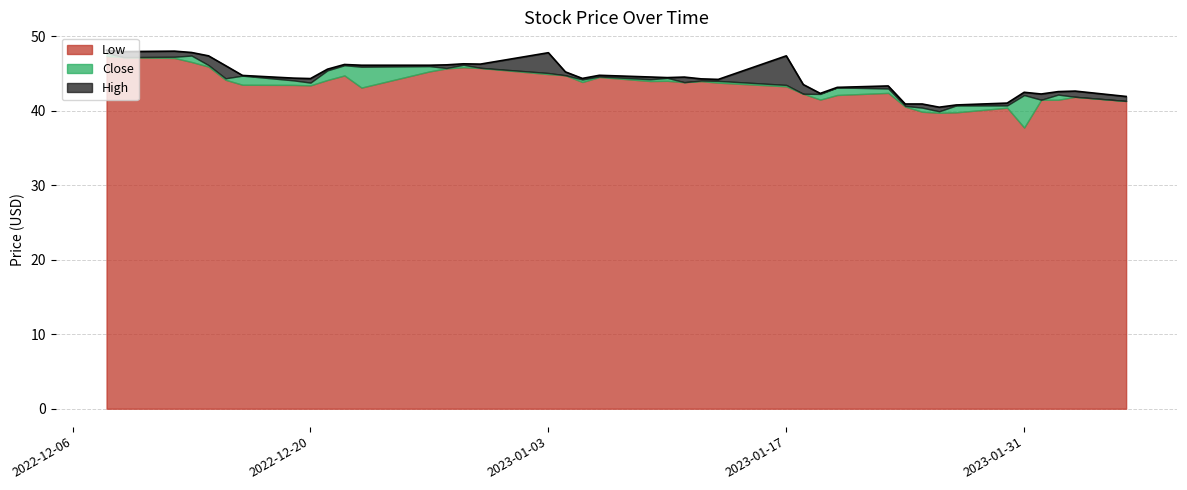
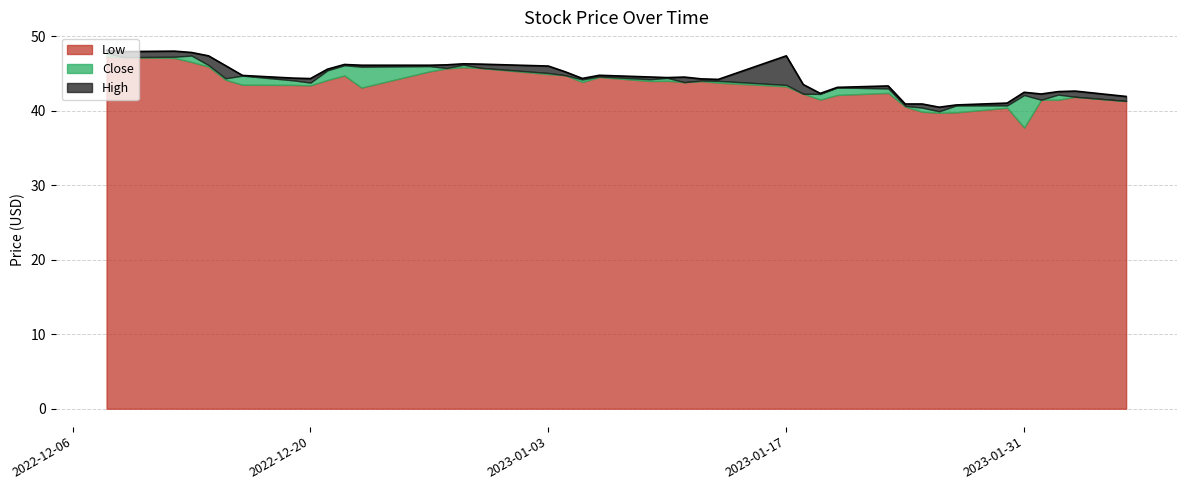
  {
    "High": {
      "2022-12-20": 44,
-     "2023-01-03": 48,
+     "2023-01-03": 46,
      "2023-01-17": 47,
      "2023-01-31": 42
    },
    "Low": {
      "2022-12-20": 43,
      "2023-01-31": 38
    }
  }
